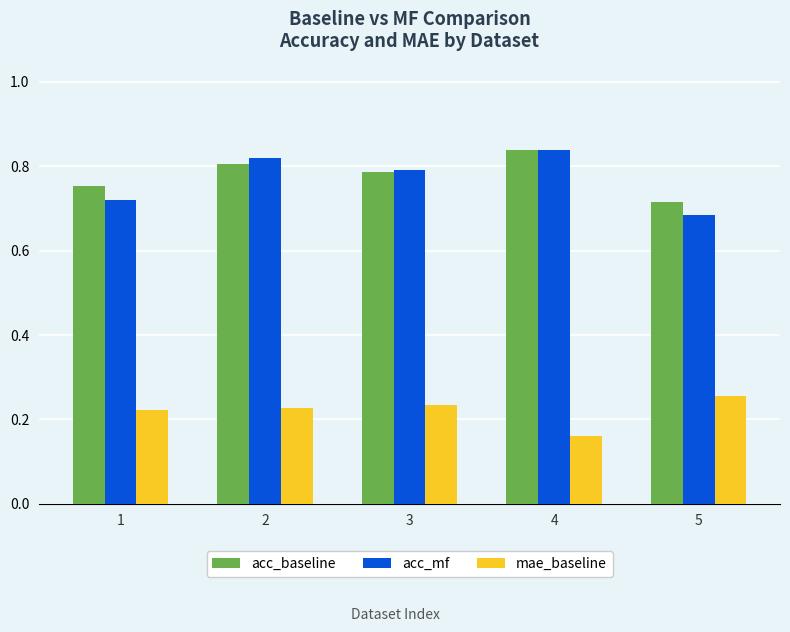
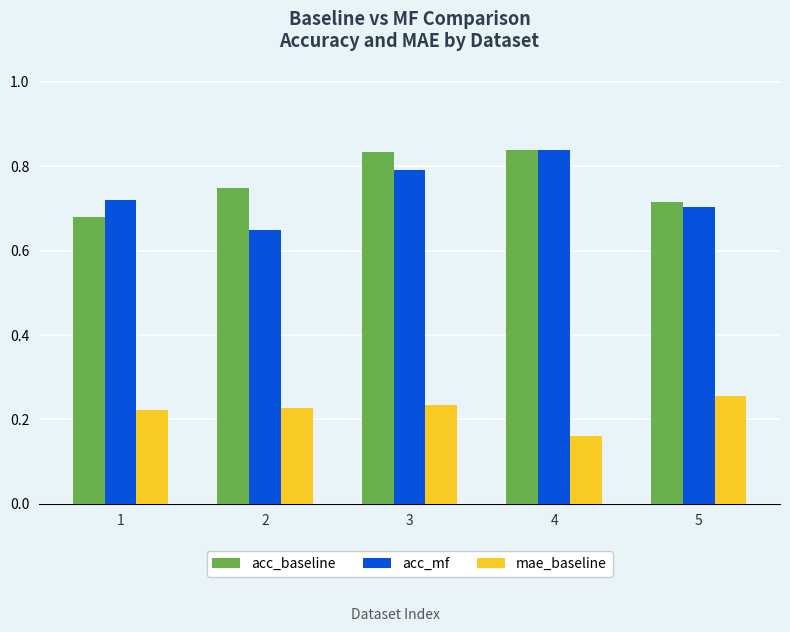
  {
    "acc_baseline": {
-     "1": 0.75,
-     "2": 0.81,
-     "3": 0.79,
+     "1": 0.68,
+     "2": 0.75,
+     "3": 0.83,
      "4": 0.84,
      "5": 0.71
    },
    "acc_mf": {
      "1": 0.72,
-     "2": 0.82,
+     "2": 0.65,
      "3": 0.79,
      "4": 0.84,
-     "5": 0.69
+     "5": 0.70
    },
    "mae_baseline": {
      "1": 0.22,
      "2": 0.23,
      "3": 0.23,
      "4": 0.16,
      "5": 0.26
    }
  }
